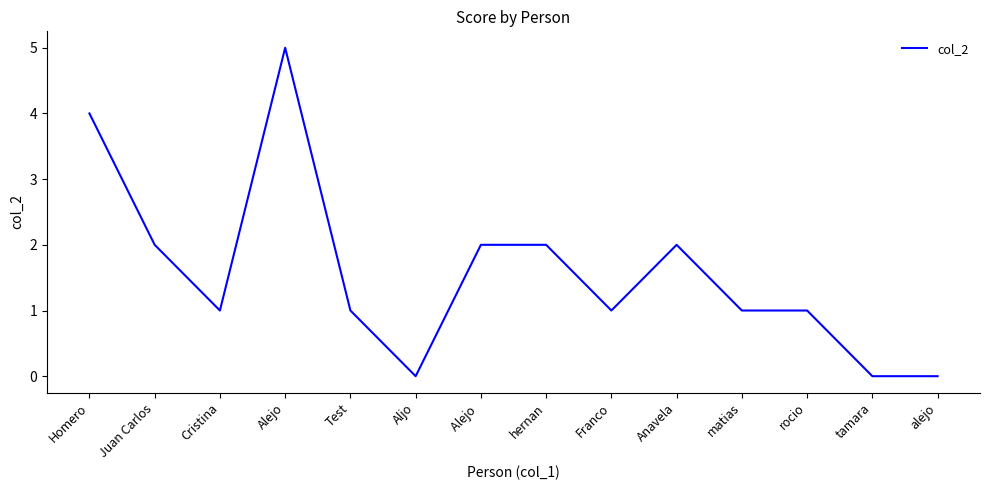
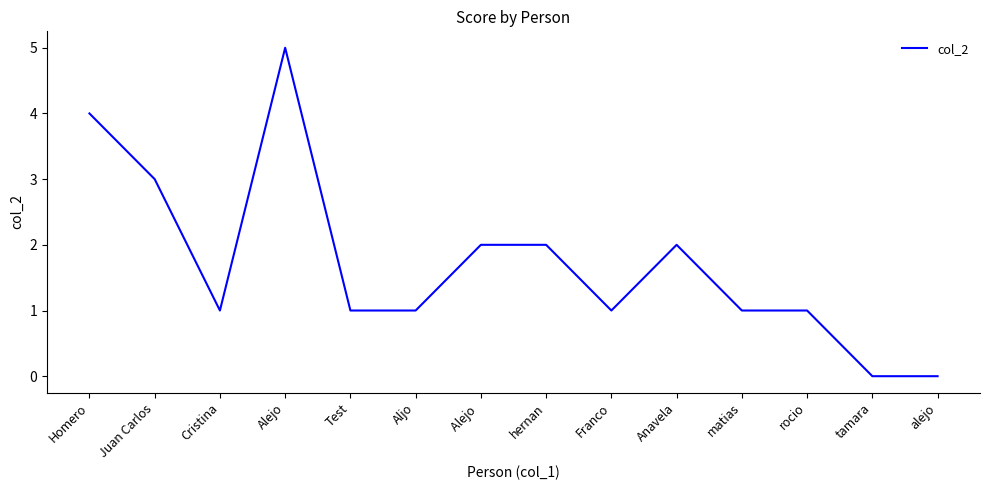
  {
    "Homero": 4,
-   "Juan Carlos": 2,
+   "Juan Carlos": 3,
    "Cristina": 1,
    "Test": 1,
-   "Aljo": 0,
+   "Aljo": 1,
    "hernan": 2,
    "Franco": 1,
    "Anavela": 2,
    "matias": 1,
    "rocio": 1,
    "tamara": 0,
    "alejo": 0
  }
